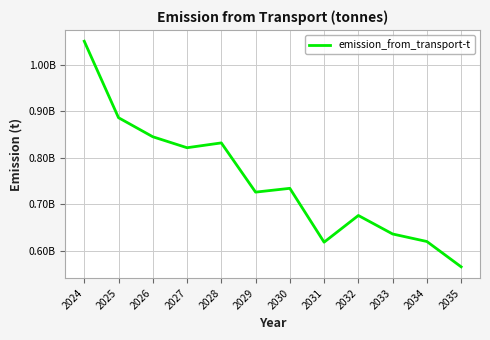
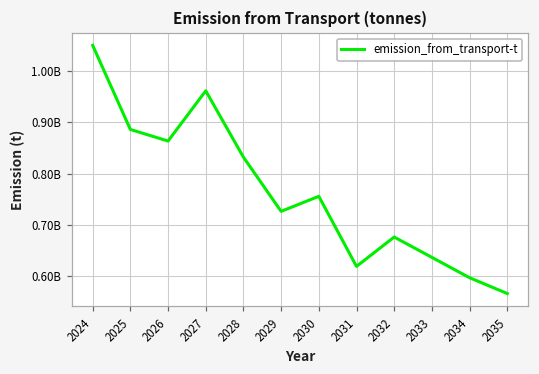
  {
    "2024": 1050000000,
    "2025": 890000000,
-   "2026": 850000000,
-   "2027": 820000000,
+   "2026": 860000000,
+   "2027": 960000000,
    "2028": 830000000,
    "2029": 730000000,
-   "2030": 730000000,
+   "2030": 760000000,
    "2031": 620000000,
    "2032": 680000000,
    "2033": 640000000,
-   "2034": 620000000,
+   "2034": 600000000,
    "2035": 570000000
  }
